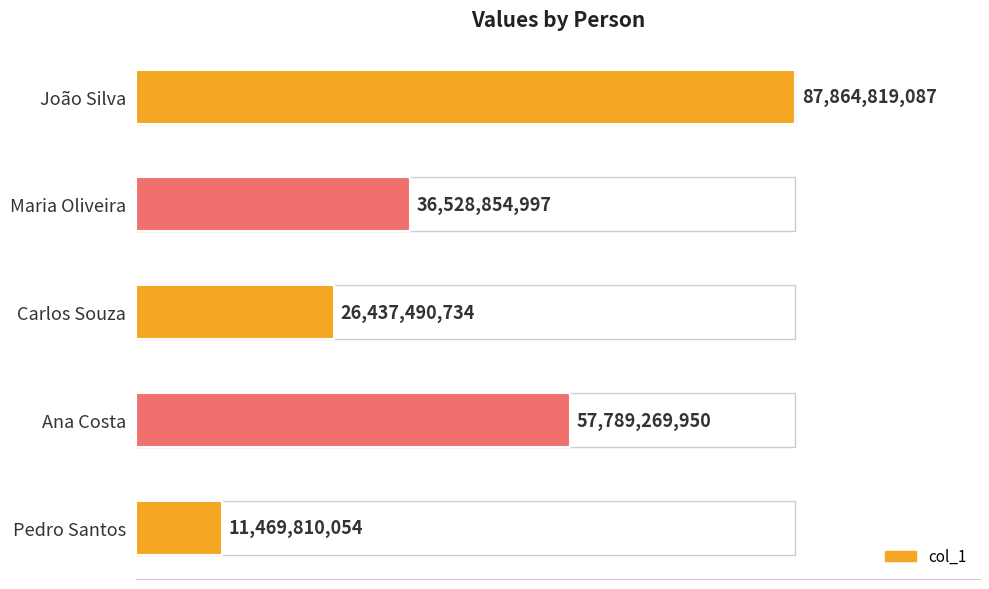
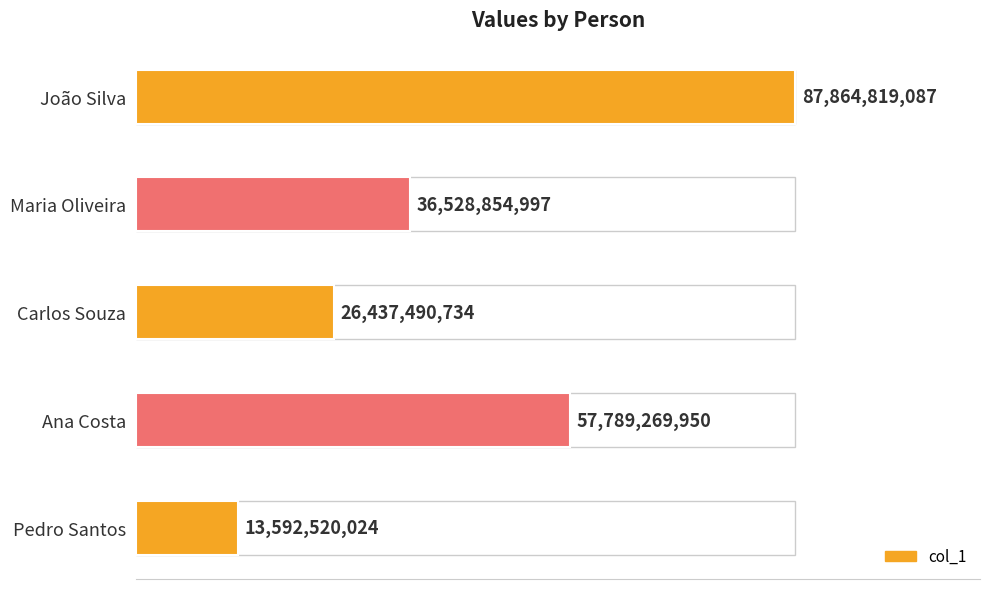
  {
    "João Silva": "87,864,819,087",
    "Maria Oliveira": "36,528,854,997",
    "Carlos Souza": "26,437,490,734",
    "Ana Costa": "57,789,269,950",
-   "Pedro Santos": "11,469,810,054"
+   "Pedro Santos": "13,592,520,024"
  }
